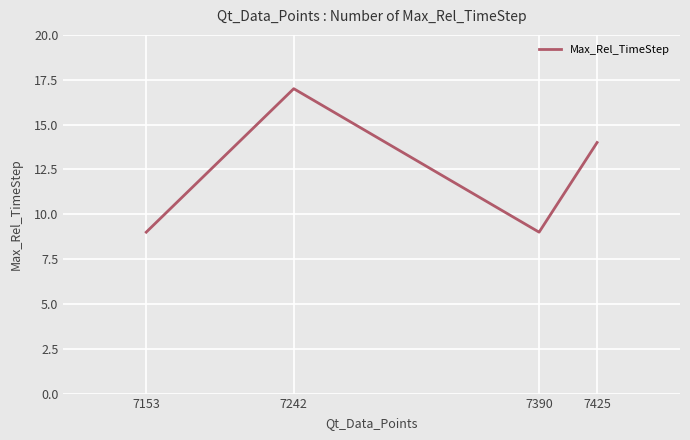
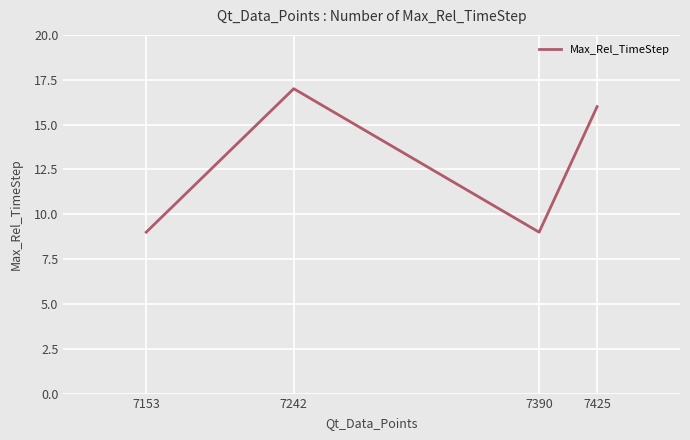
  {
    "7153": 9,
    "7242": 17,
    "7390": 9,
-   "7425": 14
+   "7425": 16
  }
